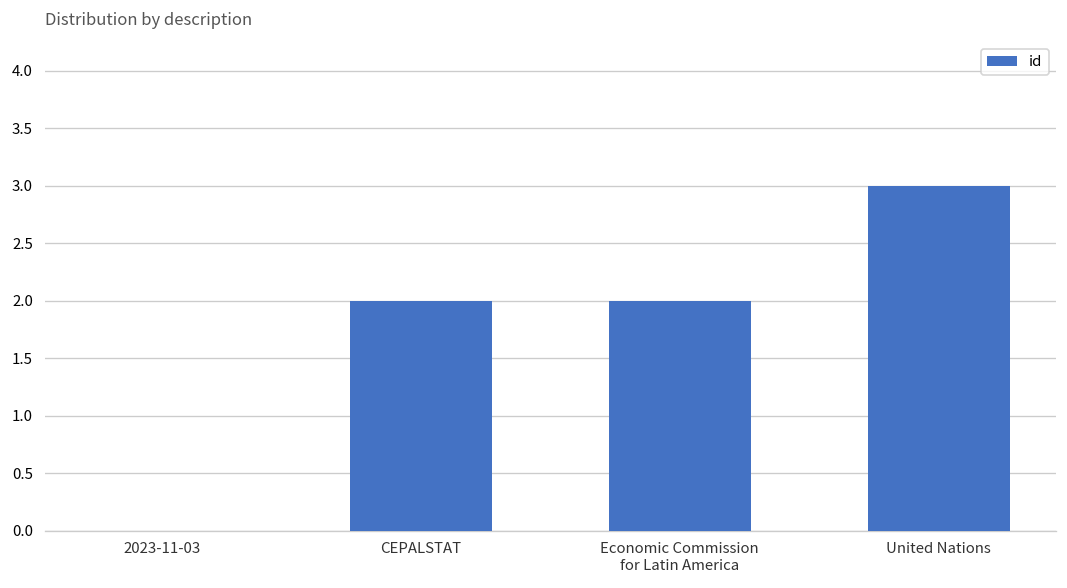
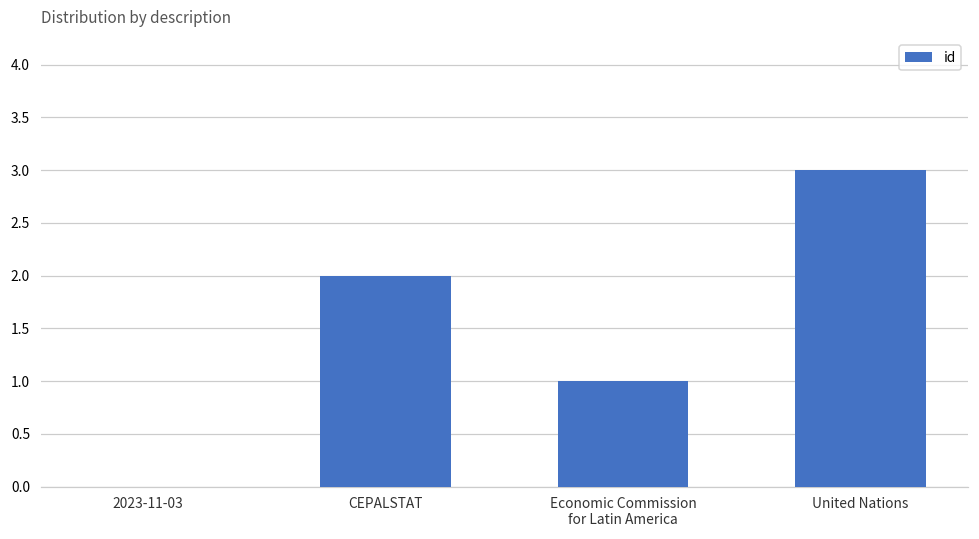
  {
    "2023-11-03": 0,
    "CEPALSTAT": 2,
-   "Economic Commission for Latin America": 2,
+   "Economic Commission for Latin America": 1,
    "United Nations": 3
  }
